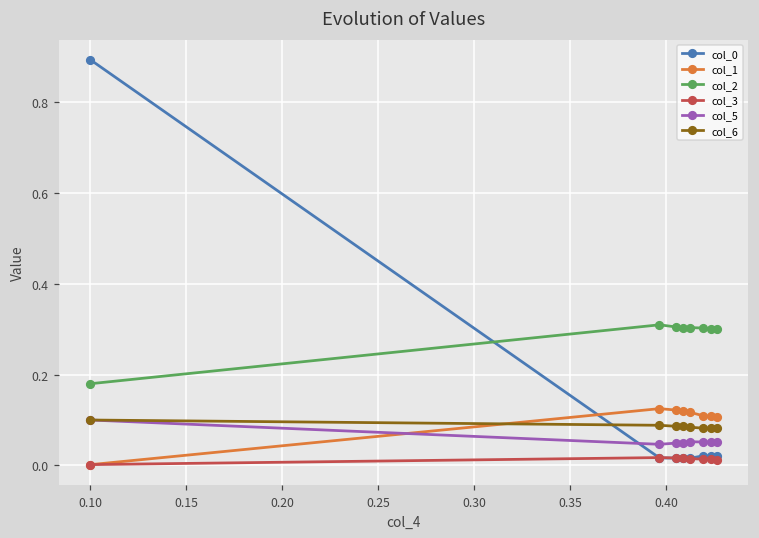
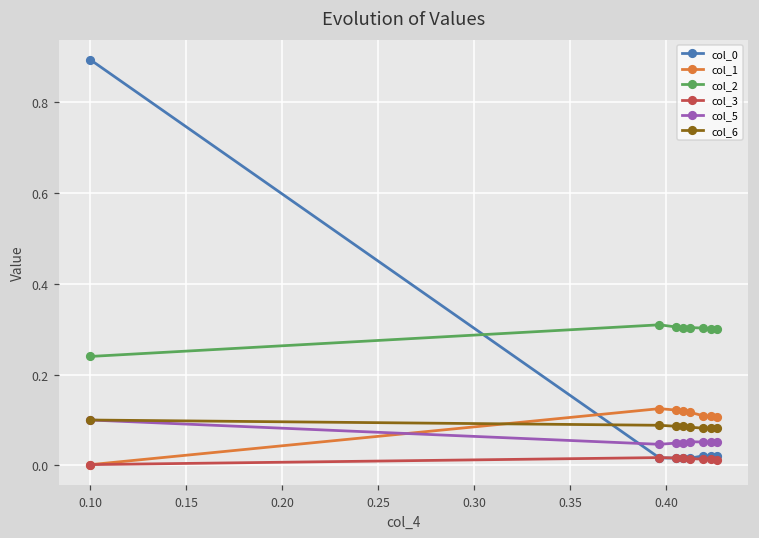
  {
    "col_0": {
      "0.10": 0.89
    },
    "col_2": {
-     "0.10": 0.18
+     "0.10": 0.24
    }
  }
